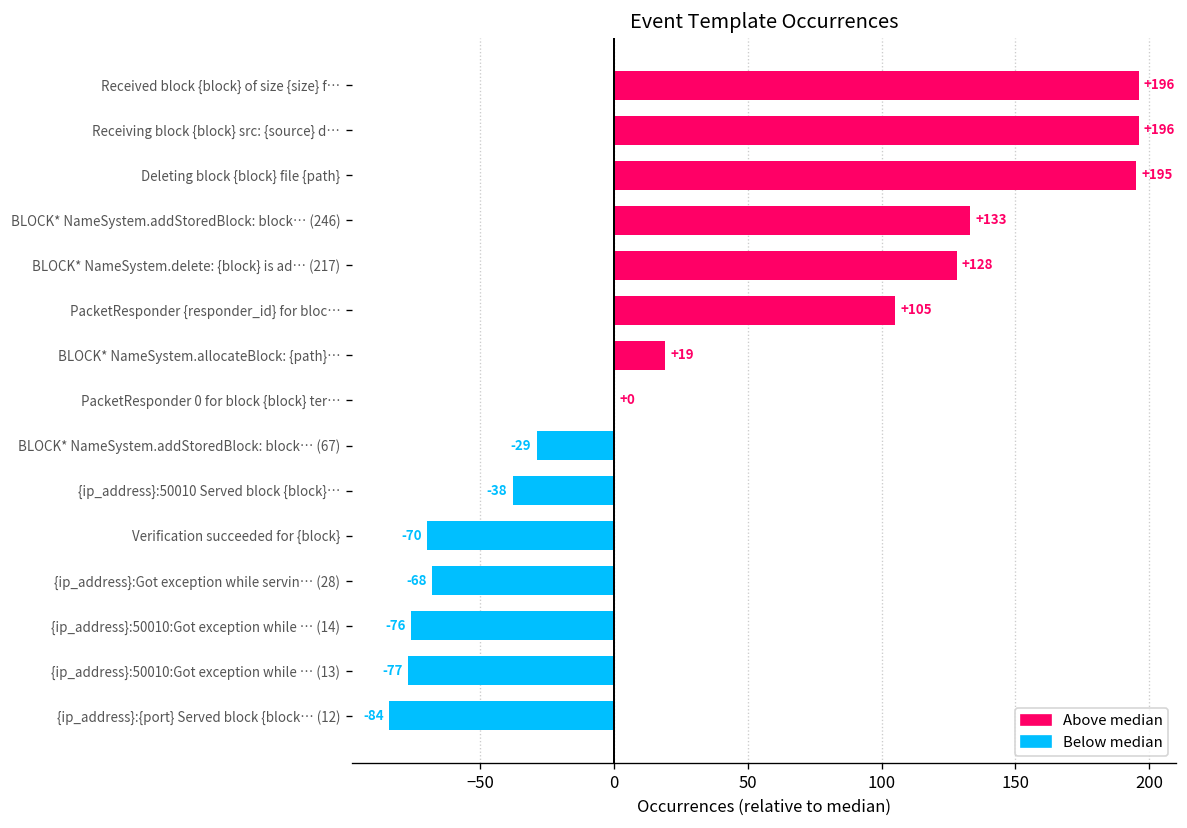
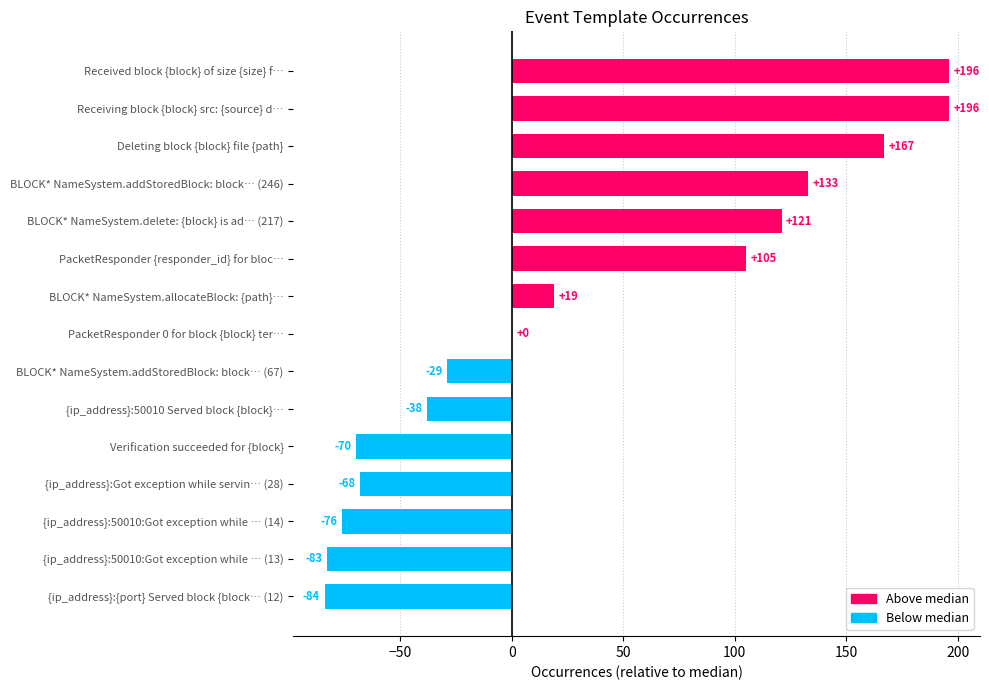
  {
    "Received block {block} of size {size} f…": "+196",
    "Receiving block {block} src: {source} d…": "+196",
-   "Deleting block {block} file {path}": "+195",
+   "Deleting block {block} file {path}": "+167",
    "BLOCK* NameSystem.addStoredBlock: block… (246)": "+133",
-   "BLOCK* NameSystem.delete: {block} is ad… (217)": "+128",
+   "BLOCK* NameSystem.delete: {block} is ad… (217)": "+121",
    "PacketResponder {responder_id} for bloc…": "+105",
    "BLOCK* NameSystem.allocateBlock: {path}…": "+19",
    "PacketResponder 0 for block {block} ter…": "+0",
    "BLOCK* NameSystem.addStoredBlock: block… (67)": "-29",
    "{ip_address}:50010 Served block {block}…": "-38",
    "Verification succeeded for {block}": "-70",
    "{ip_address}:Got exception while servin… (28)": "-68",
    "{ip_address}:50010:Got exception while … (14)": "-76",
-   "{ip_address}:50010:Got exception while … (13)": "-77",
+   "{ip_address}:50010:Got exception while … (13)": "-83",
    "{ip_address}:{port} Served block {block… (12)": "-84"
  }
